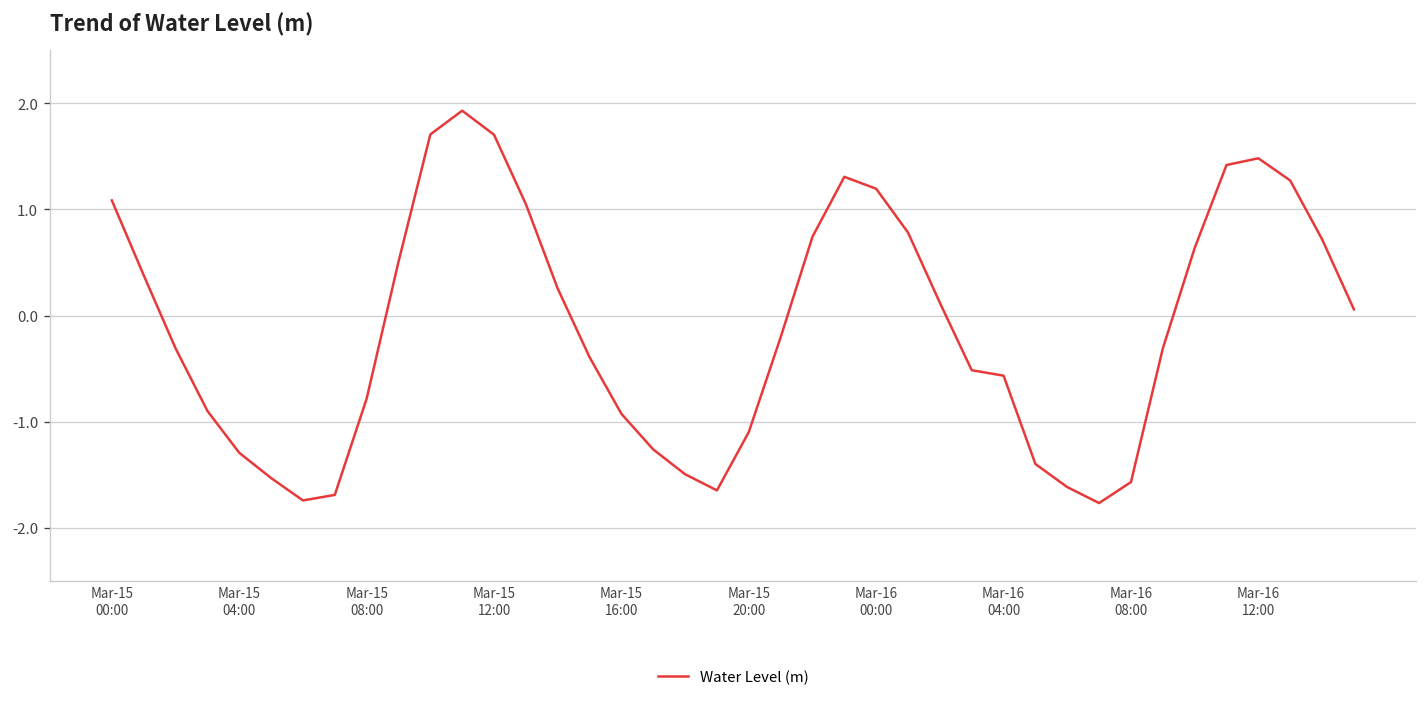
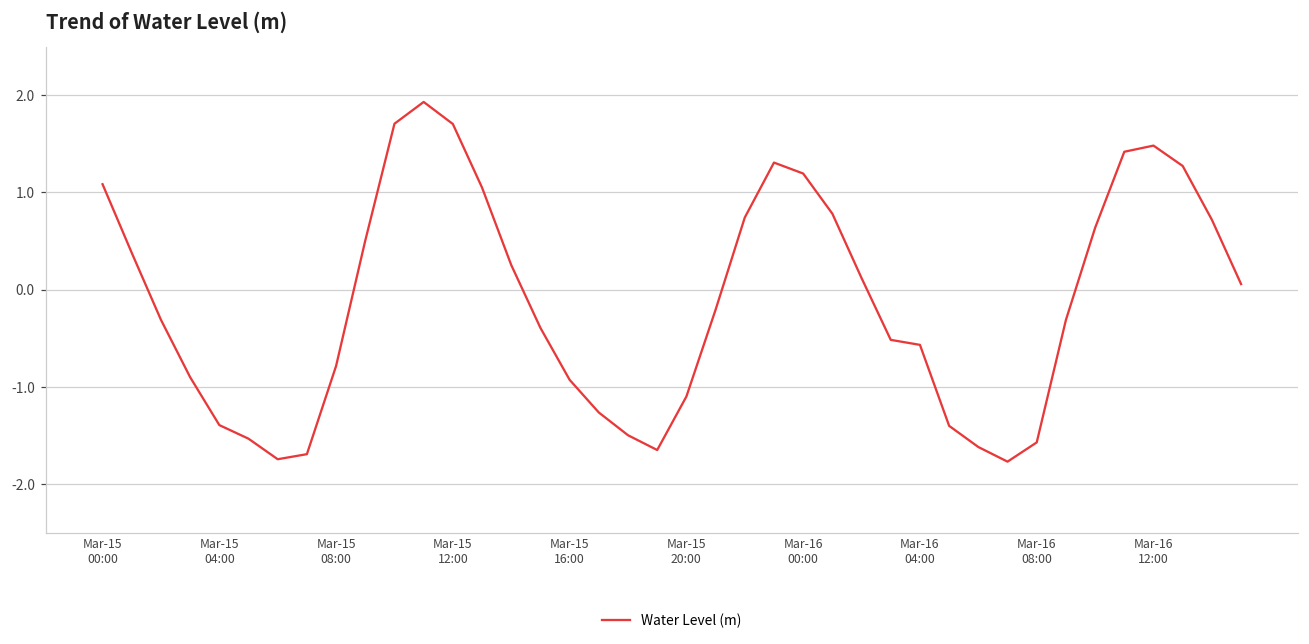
  {
    "Mar-15 00:00": 1.1,
-   "Mar-15 04:00": -1.3,
+   "Mar-15 04:00": -1.4,
    "Mar-15 08:00": -0.8,
    "Mar-15 12:00": 1.7,
    "Mar-15 16:00": -0.9,
    "Mar-15 20:00": -1.1,
    "Mar-16 00:00": 1.2,
    "Mar-16 04:00": -0.6,
    "Mar-16 08:00": -1.6,
    "Mar-16 12:00": 1.5
  }
